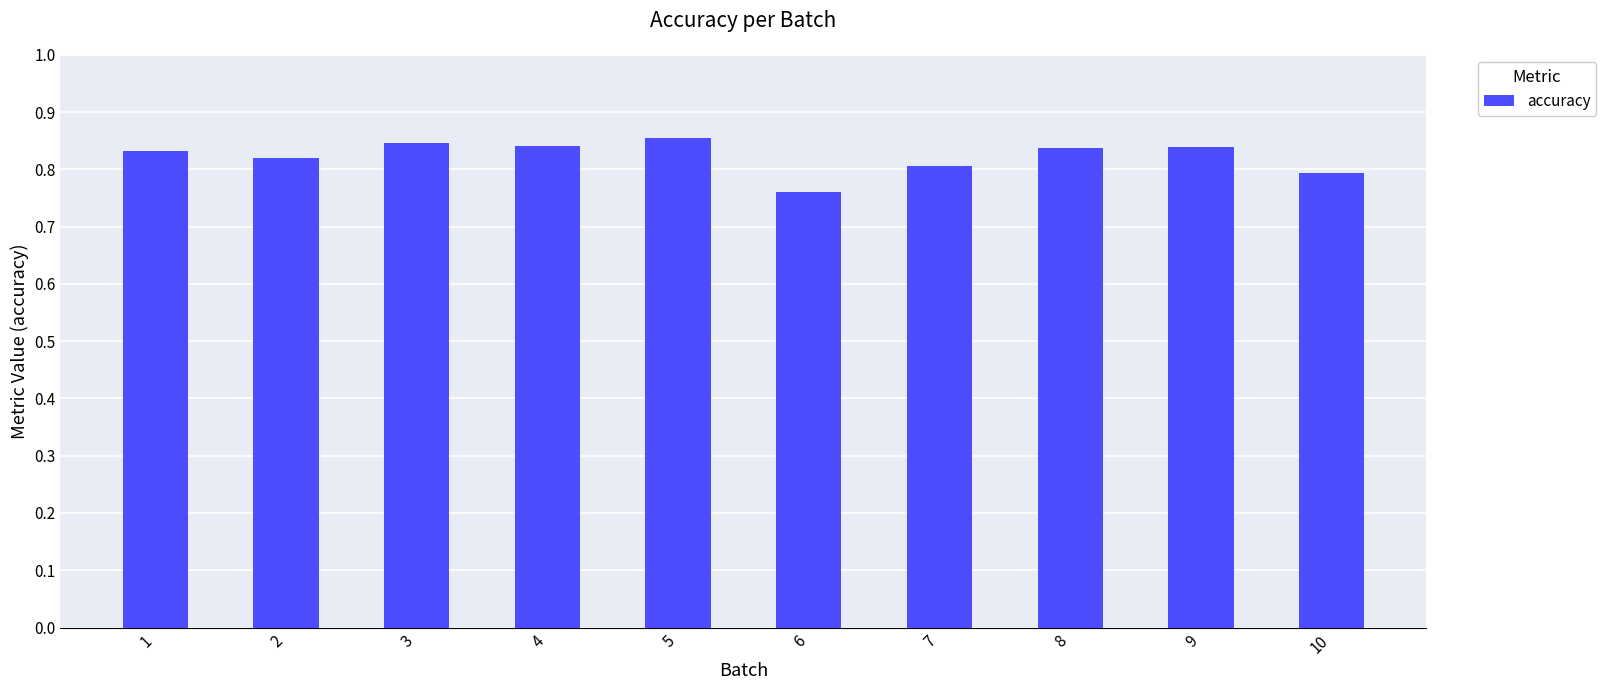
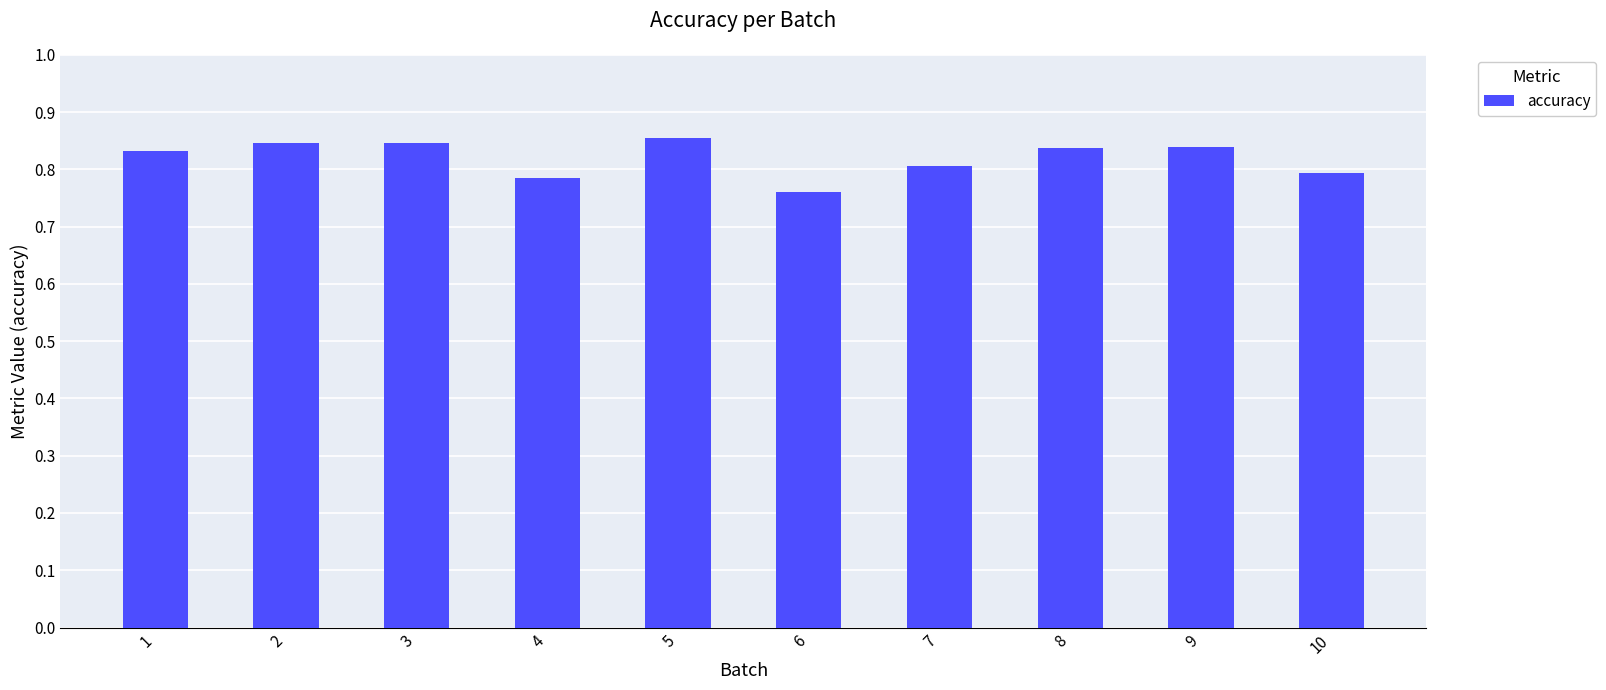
  {
    "1": 0.83,
-   "2": 0.82,
+   "2": 0.85,
    "3": 0.85,
-   "4": 0.84,
+   "4": 0.79,
    "5": 0.85,
    "6": 0.76,
    "7": 0.81,
    "8": 0.84,
    "9": 0.84,
    "10": 0.79
  }
